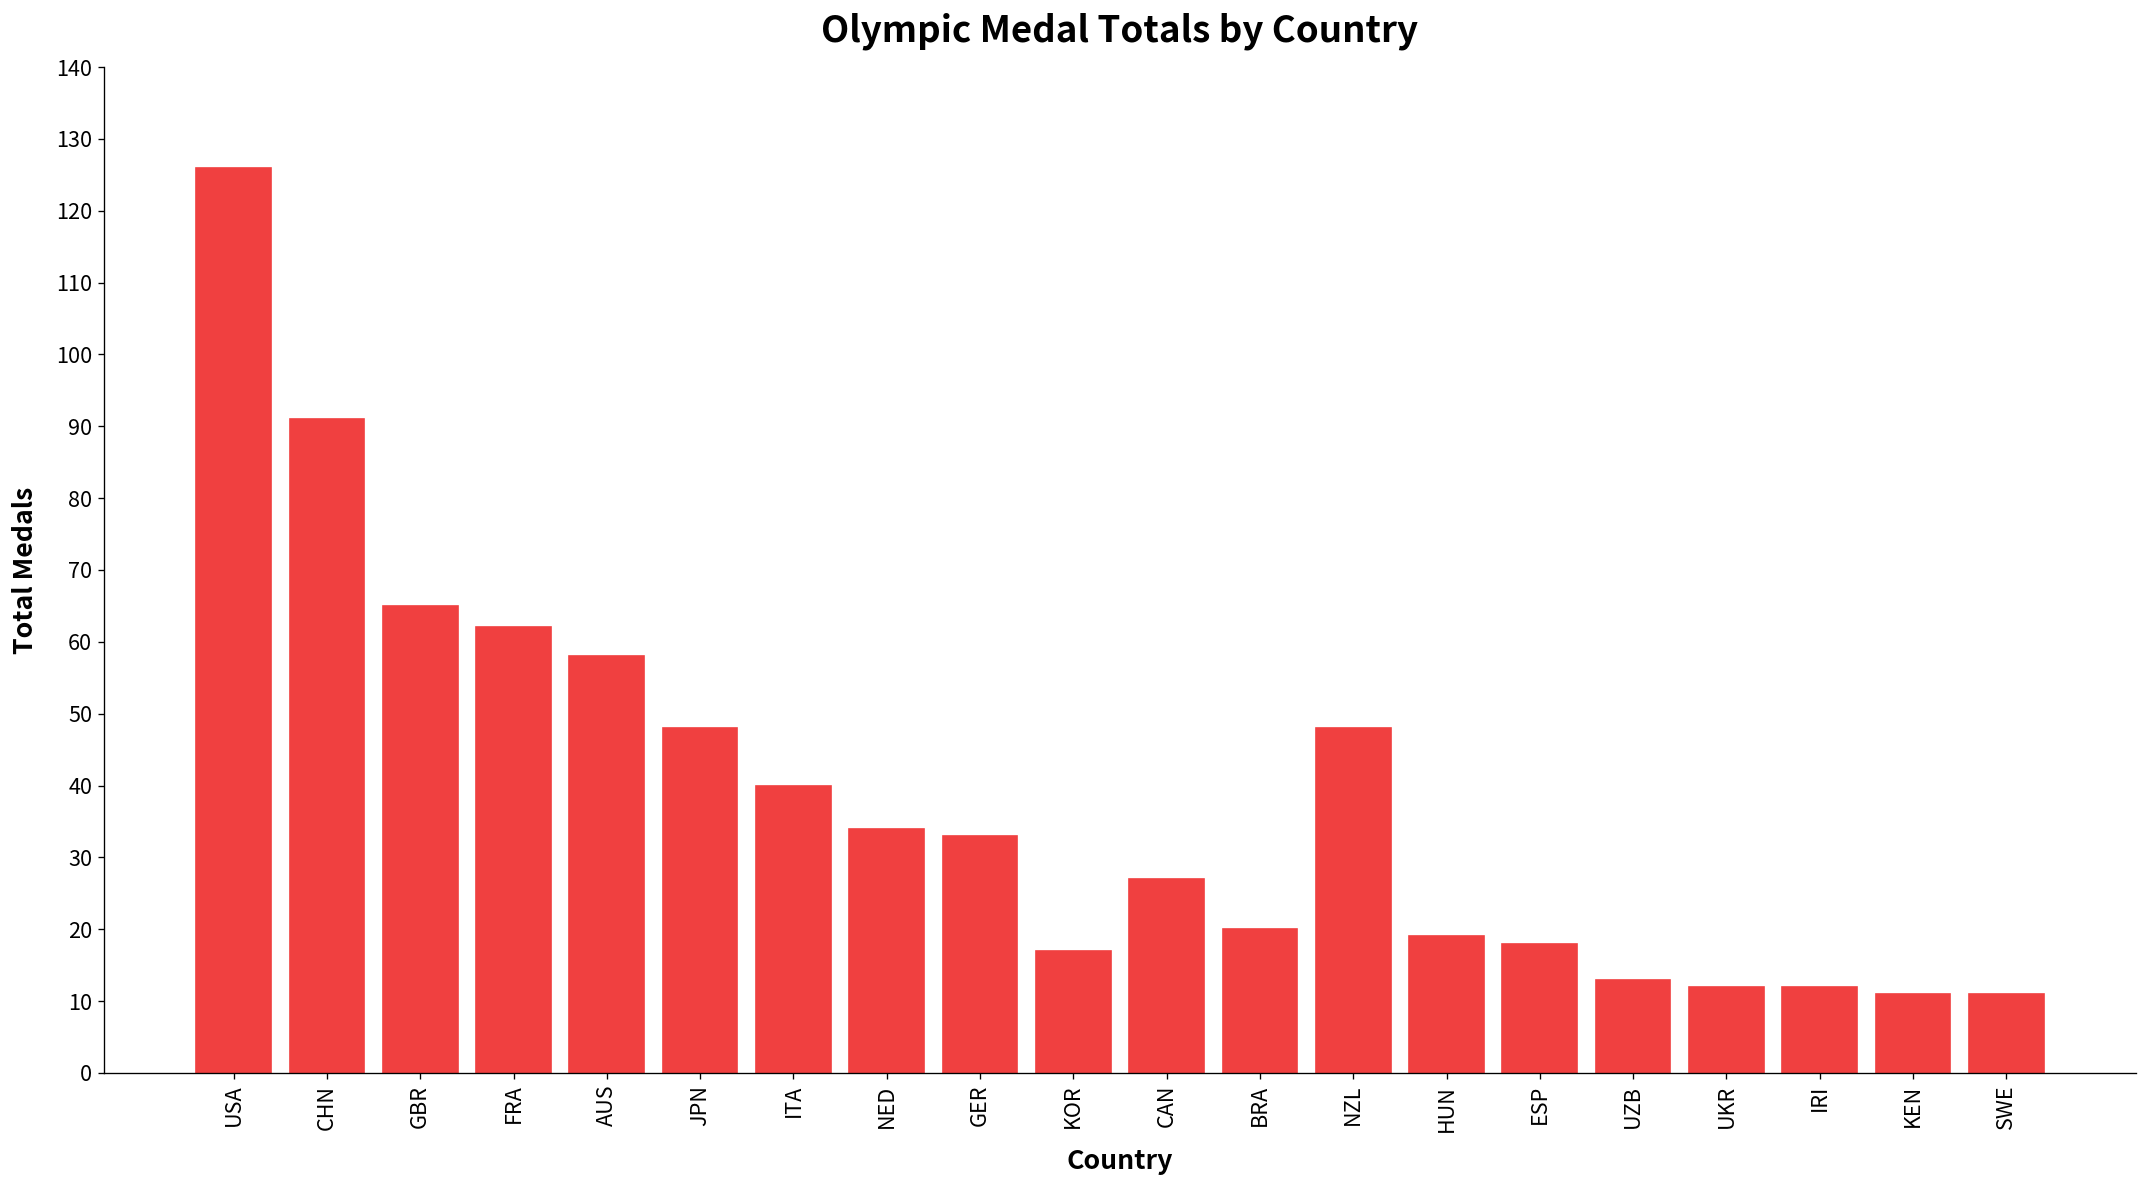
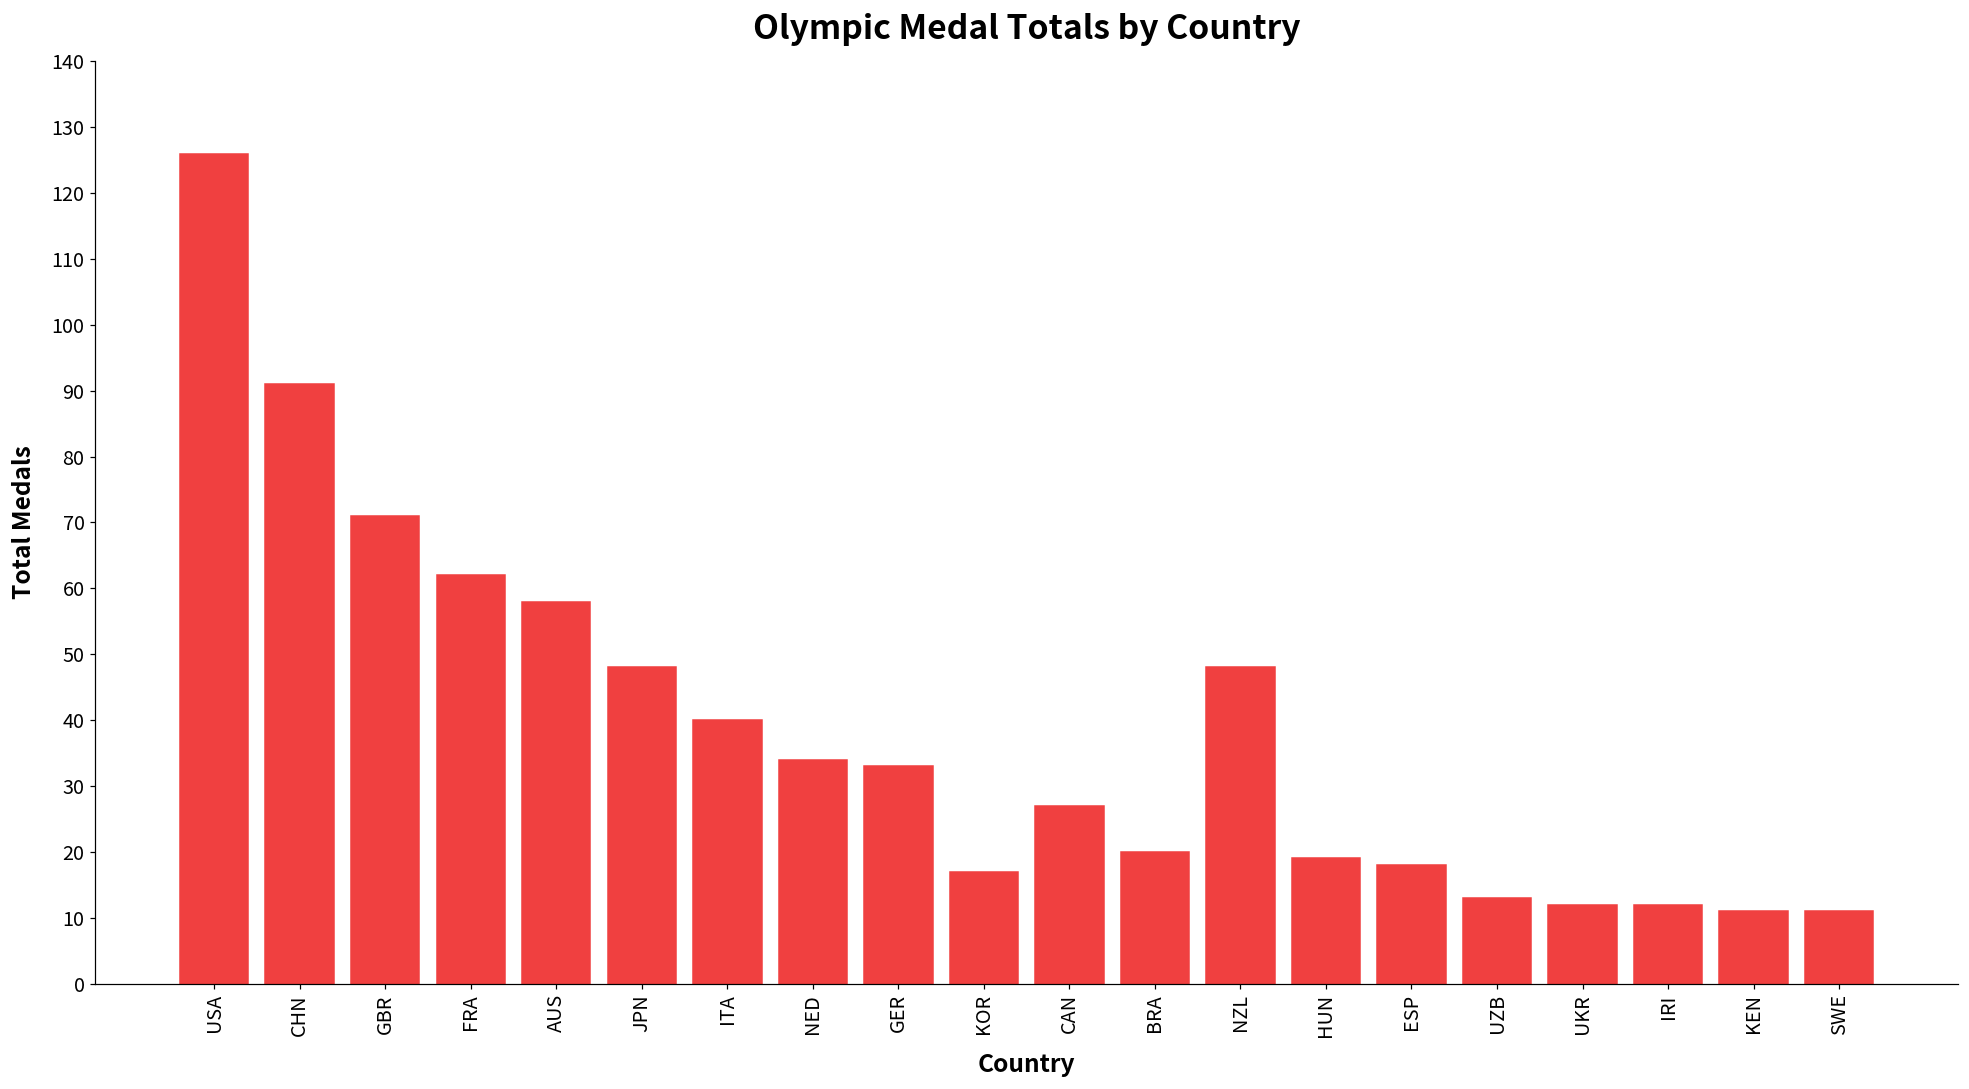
  {
    "USA": 126,
    "CHN": 91,
-   "GBR": 65,
+   "GBR": 71,
    "FRA": 62,
    "AUS": 58,
    "JPN": 48,
    "ITA": 40,
    "NED": 34,
    "GER": 33,
    "KOR": 17,
    "CAN": 27,
    "BRA": 20,
    "NZL": 48,
    "HUN": 19,
    "ESP": 18,
    "UZB": 13,
    "UKR": 12,
    "IRI": 12,
    "KEN": 11,
    "SWE": 11
  }
